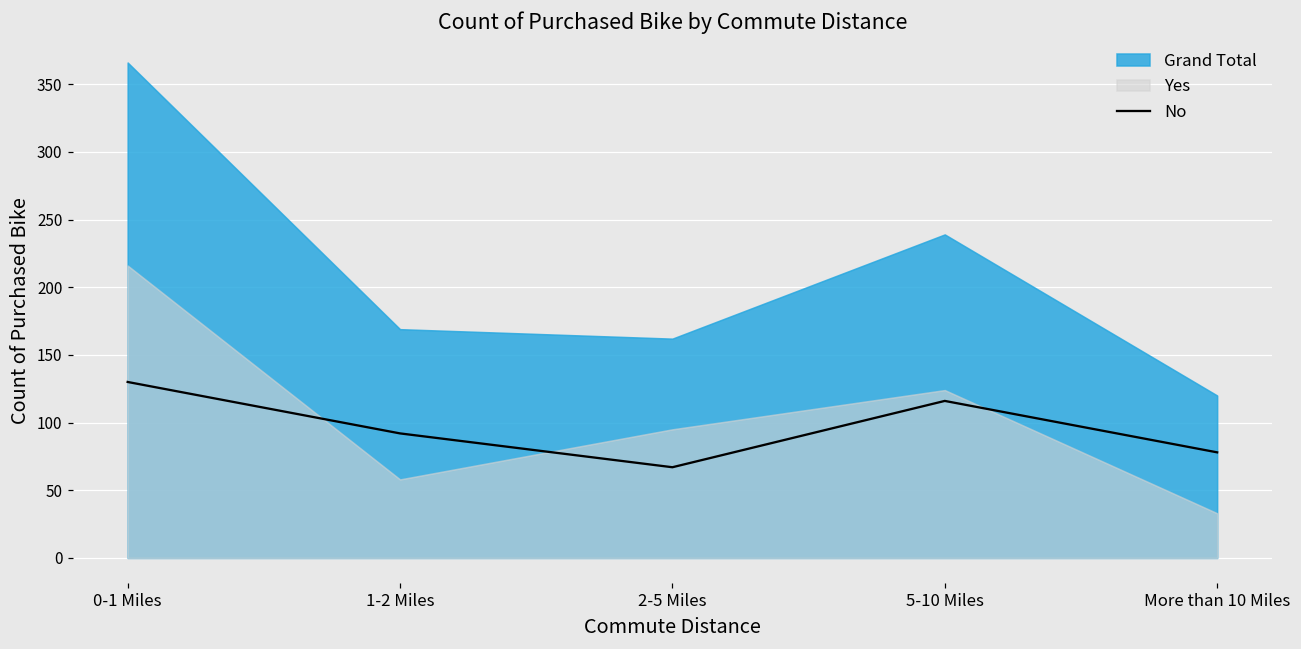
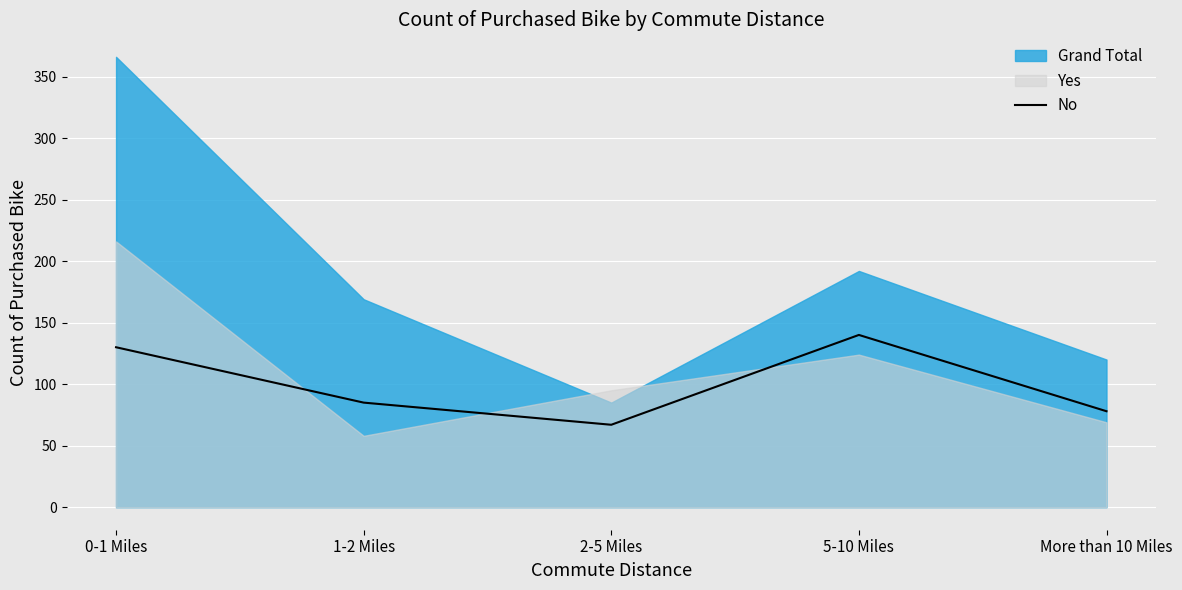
  {
    "No": {
      "0-1 Miles": 130,
-     "1-2 Miles": 92,
+     "1-2 Miles": 85,
      "2-5 Miles": 67,
-     "5-10 Miles": 116,
+     "5-10 Miles": 140,
      "More than 10 Miles": 78
    },
    "Grand Total": {
      "0-1 Miles": 366,
      "1-2 Miles": 169,
-     "2-5 Miles": 162,
-     "5-10 Miles": 239,
+     "2-5 Miles": 85,
+     "5-10 Miles": 192,
      "More than 10 Miles": 120
    },
    "Yes": {
      "0-1 Miles": 216,
      "1-2 Miles": 58,
      "2-5 Miles": 95,
      "5-10 Miles": 124,
-     "More than 10 Miles": 33
+     "More than 10 Miles": 69
    }
  }
